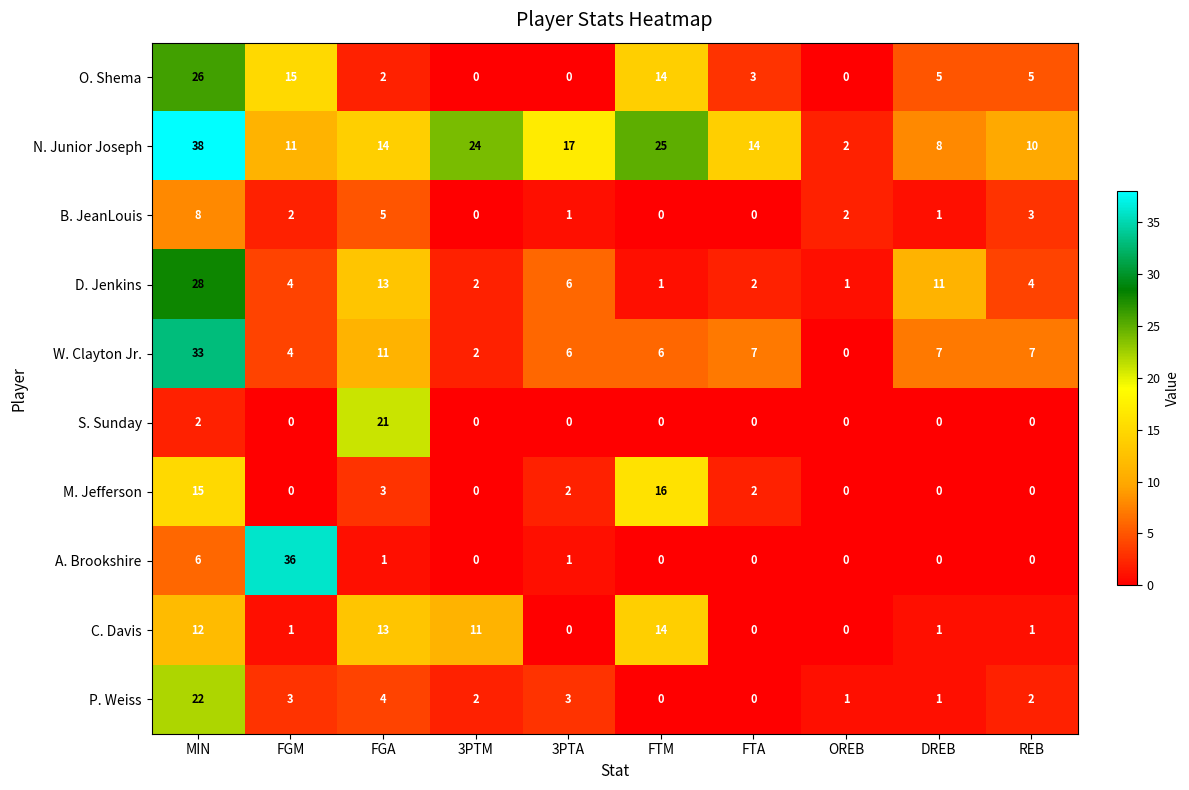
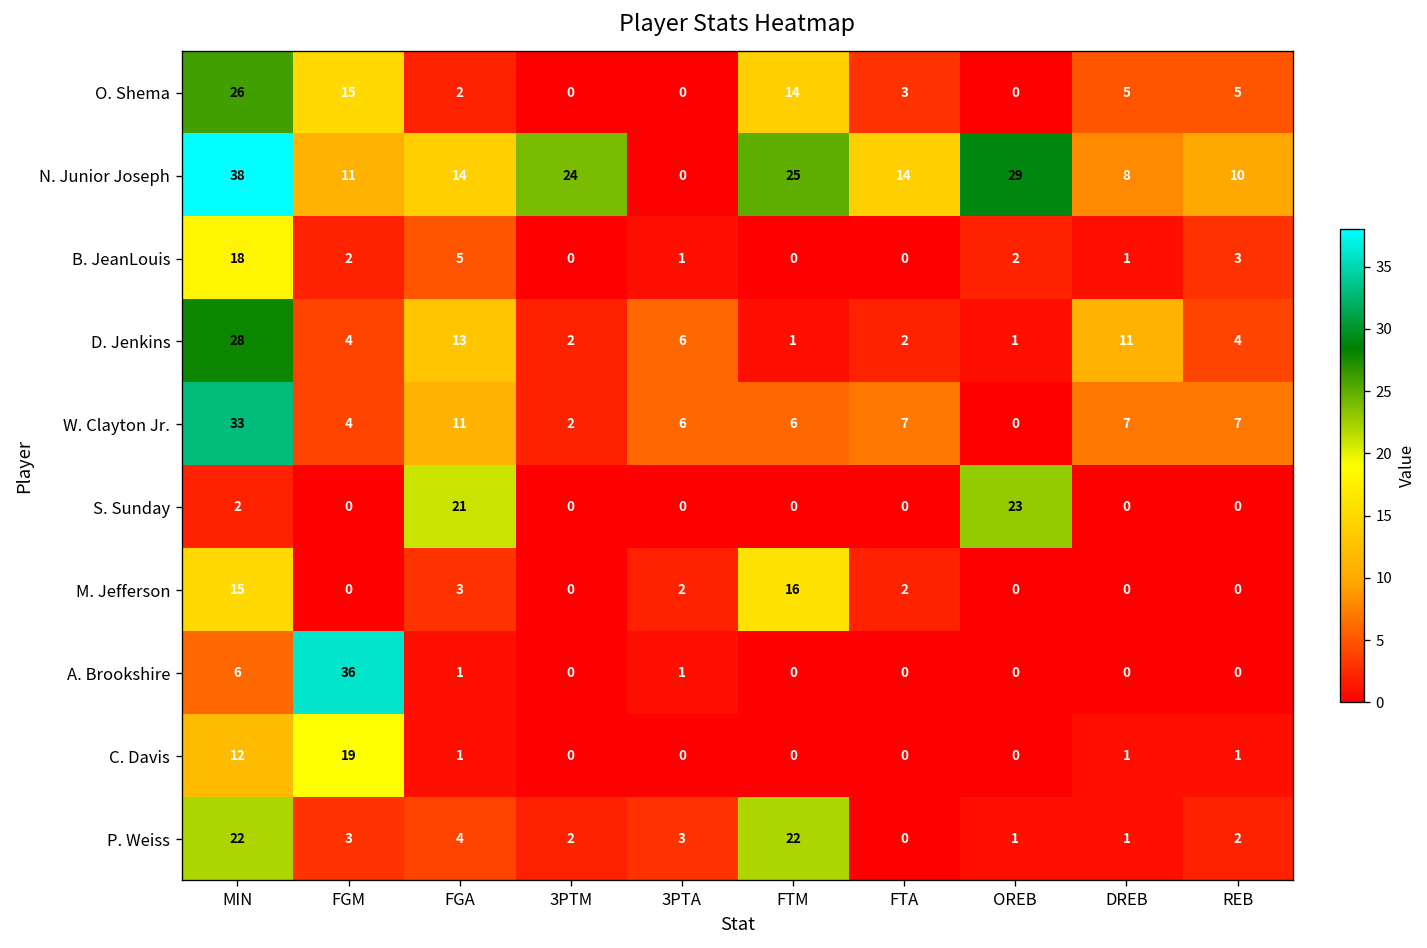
  {
    "O. Shema": {
      "MIN": 26,
      "FGM": 15,
      "FGA": 2,
      "3PTM": 0,
      "3PTA": 0,
      "FTM": 14,
      "FTA": 3,
      "OREB": 0,
      "DREB": 5,
      "REB": 5
    },
    "N. Junior Joseph": {
      "MIN": 38,
      "FGM": 11,
      "FGA": 14,
      "3PTM": 24,
-     "3PTA": 17,
+     "3PTA": 0,
      "FTM": 25,
      "FTA": 14,
-     "OREB": 2,
+     "OREB": 29,
      "DREB": 8,
      "REB": 10
    },
    "B. JeanLouis": {
-     "MIN": 8,
+     "MIN": 18,
      "FGM": 2,
      "FGA": 5,
      "3PTM": 0,
      "3PTA": 1,
      "FTM": 0,
      "FTA": 0,
      "OREB": 2,
      "DREB": 1,
      "REB": 3
    },
    "D. Jenkins": {
      "MIN": 28,
      "FGM": 4,
      "FGA": 13,
      "3PTM": 2,
      "3PTA": 6,
      "FTM": 1,
      "FTA": 2,
      "OREB": 1,
      "DREB": 11,
      "REB": 4
    },
    "W. Clayton Jr.": {
      "MIN": 33,
      "FGM": 4,
      "FGA": 11,
      "3PTM": 2,
      "3PTA": 6,
      "FTM": 6,
      "FTA": 7,
      "OREB": 0,
      "DREB": 7,
      "REB": 7
    },
    "S. Sunday": {
      "MIN": 2,
      "FGM": 0,
      "FGA": 21,
      "3PTM": 0,
      "3PTA": 0,
      "FTM": 0,
      "FTA": 0,
-     "OREB": 0,
+     "OREB": 23,
      "DREB": 0,
      "REB": 0
    },
    "M. Jefferson": {
      "MIN": 15,
      "FGM": 0,
      "FGA": 3,
      "3PTM": 0,
      "3PTA": 2,
      "FTM": 16,
      "FTA": 2,
      "OREB": 0,
      "DREB": 0,
      "REB": 0
    },
    "A. Brookshire": {
      "MIN": 6,
      "FGM": 36,
      "FGA": 1,
      "3PTM": 0,
      "3PTA": 1,
      "FTM": 0,
      "FTA": 0,
      "OREB": 0,
      "DREB": 0,
      "REB": 0
    },
    "C. Davis": {
      "MIN": 12,
-     "FGM": 1,
-     "FGA": 13,
-     "3PTM": 11,
+     "FGM": 19,
+     "FGA": 1,
+     "3PTM": 0,
      "3PTA": 0,
-     "FTM": 14,
+     "FTM": 0,
      "FTA": 0,
      "OREB": 0,
      "DREB": 1,
      "REB": 1
    },
    "P. Weiss": {
      "MIN": 22,
      "FGM": 3,
      "FGA": 4,
      "3PTM": 2,
      "3PTA": 3,
-     "FTM": 0,
+     "FTM": 22,
      "FTA": 0,
      "OREB": 1,
      "DREB": 1,
      "REB": 2
    }
  }
